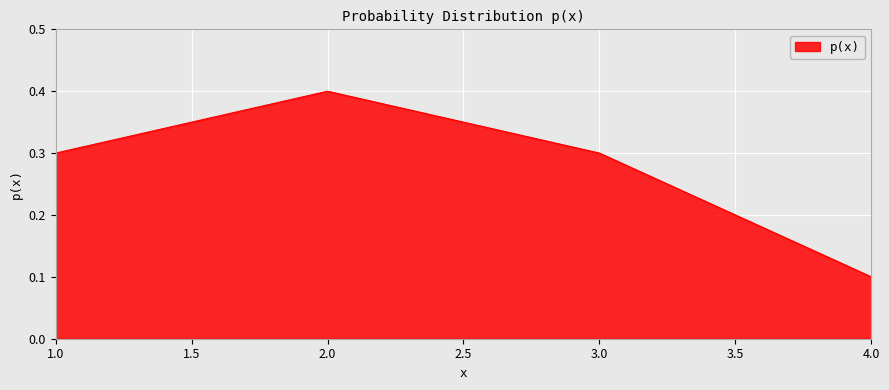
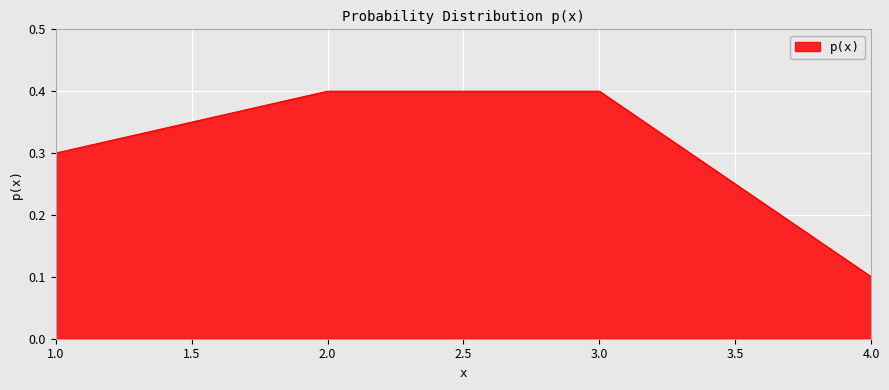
  {
    "1.0": 0.3,
    "2.0": 0.4,
-   "3.0": 0.3,
+   "3.0": 0.4,
    "4.0": 0.1
  }
